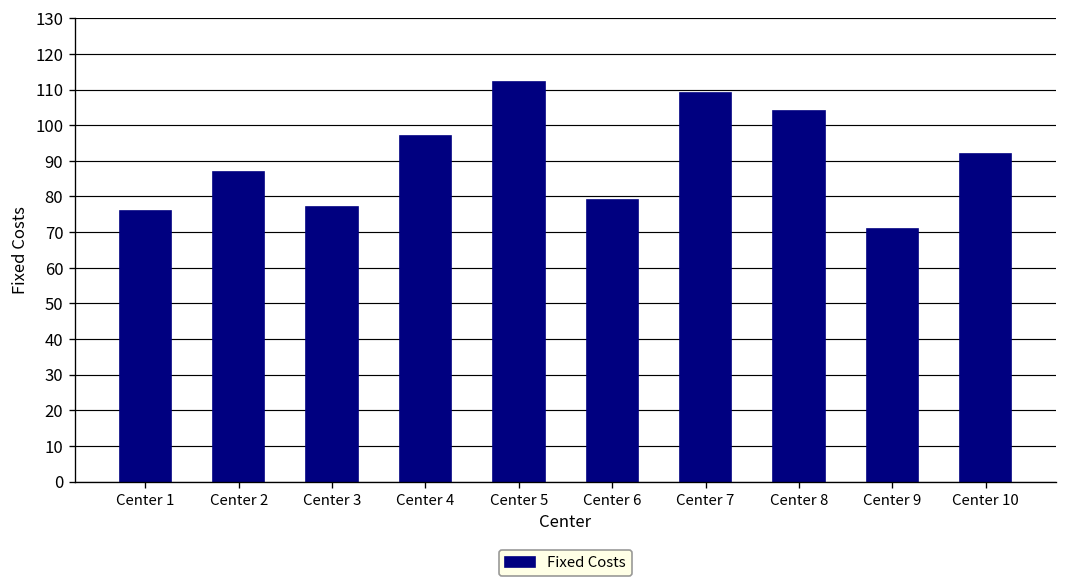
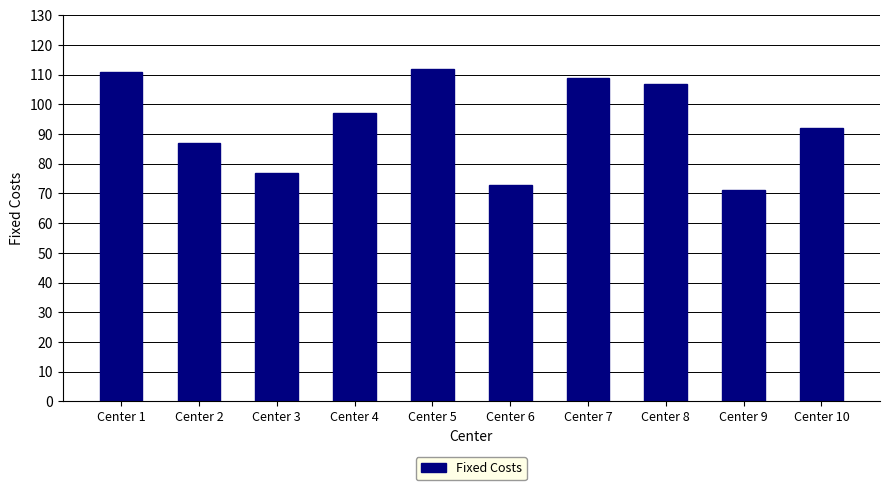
  {
-   "Center 1": 76,
+   "Center 1": 111,
    "Center 2": 87,
    "Center 3": 77,
    "Center 4": 97,
    "Center 5": 112,
-   "Center 6": 79,
+   "Center 6": 73,
    "Center 7": 109,
-   "Center 8": 104,
+   "Center 8": 107,
    "Center 9": 71,
    "Center 10": 92
  }
